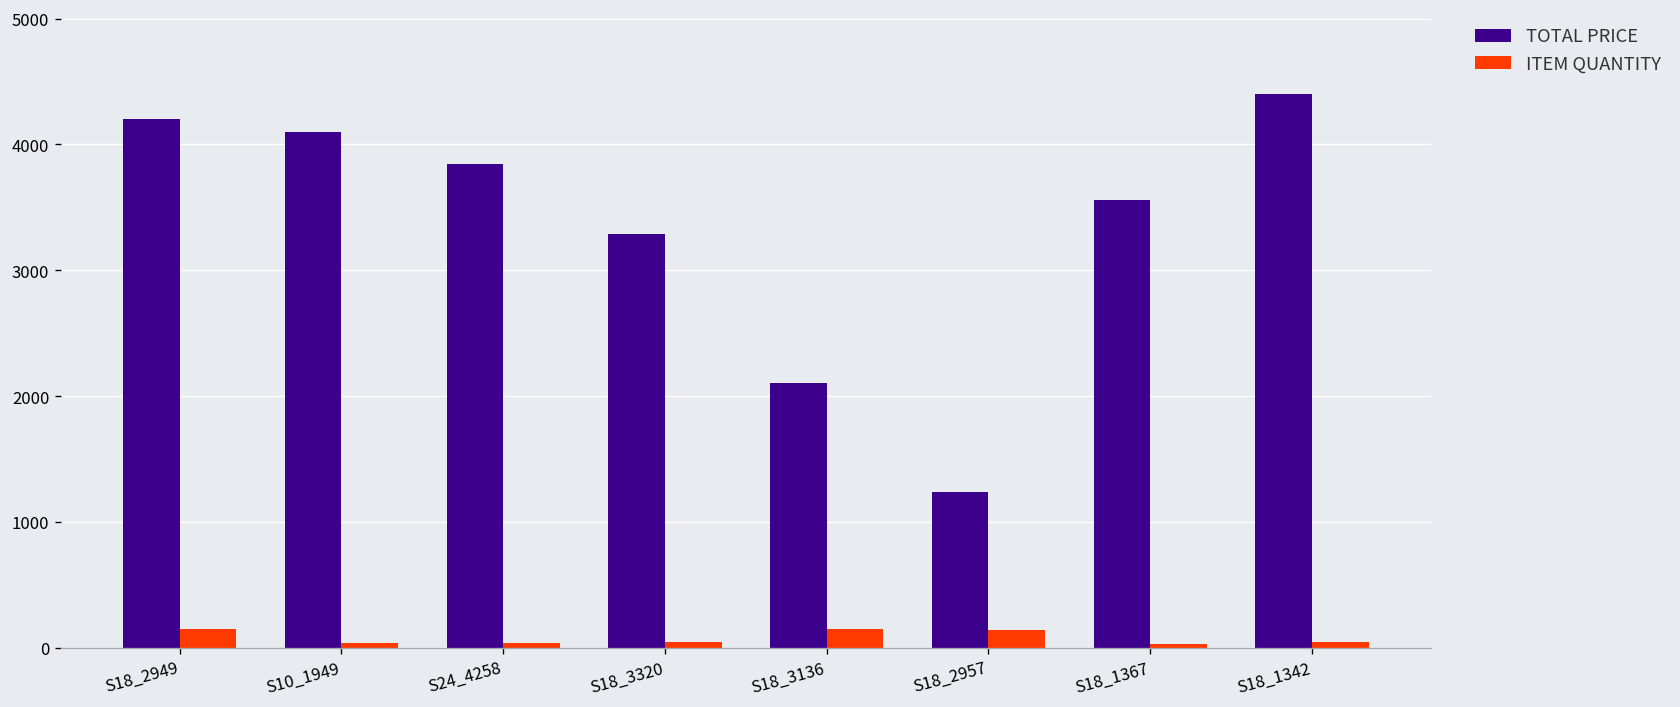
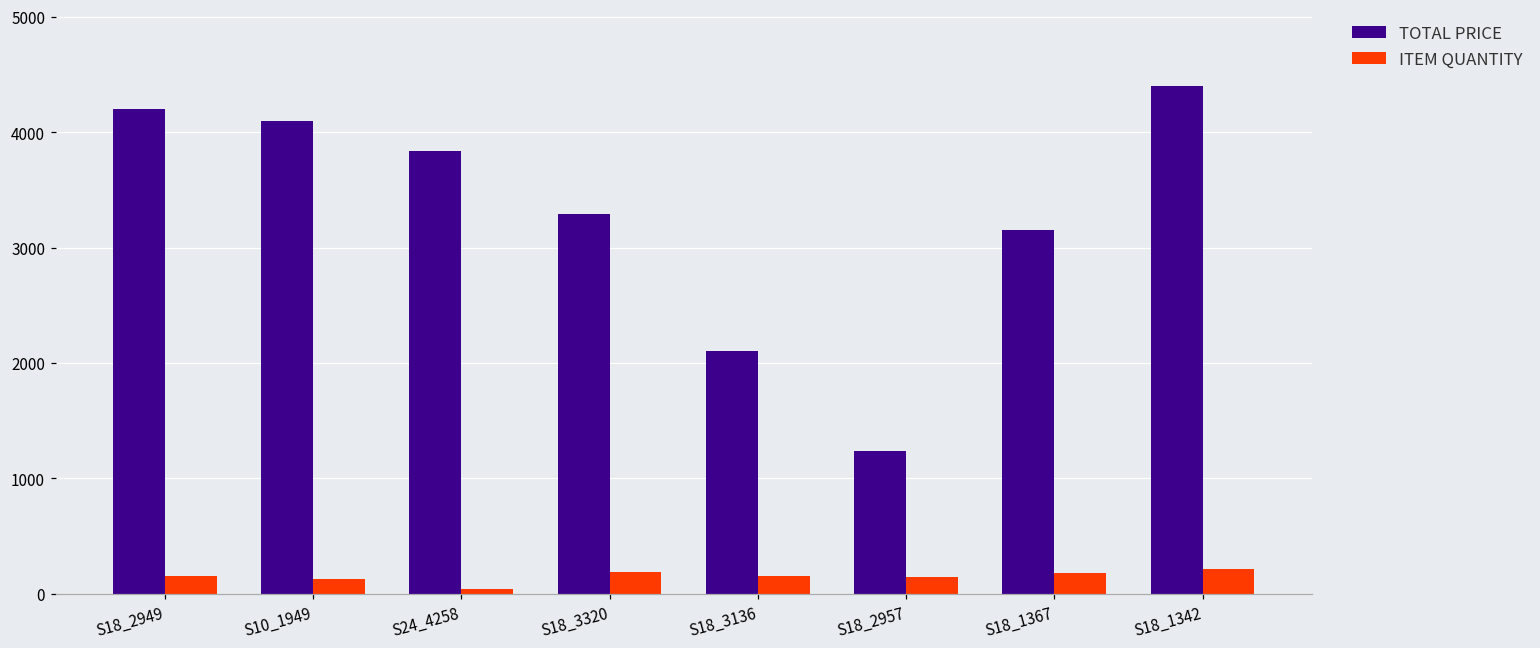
  {
    "TOTAL PRICE": {
      "S18_2949": 4200,
      "S10_1949": 4100,
      "S24_4258": 3840,
      "S18_3320": 3290,
      "S18_3136": 2110,
      "S18_2957": 1240,
-     "S18_1367": 3560,
+     "S18_1367": 3160,
      "S18_1342": 4400
    },
    "ITEM QUANTITY": {
      "S18_2949": 150,
-     "S10_1949": 40,
+     "S10_1949": 130,
      "S24_4258": 40,
-     "S18_3320": 50,
+     "S18_3320": 190,
      "S18_3136": 150,
      "S18_2957": 140,
-     "S18_1367": 30,
-     "S18_1342": 40
+     "S18_1367": 180,
+     "S18_1342": 210
    }
  }
